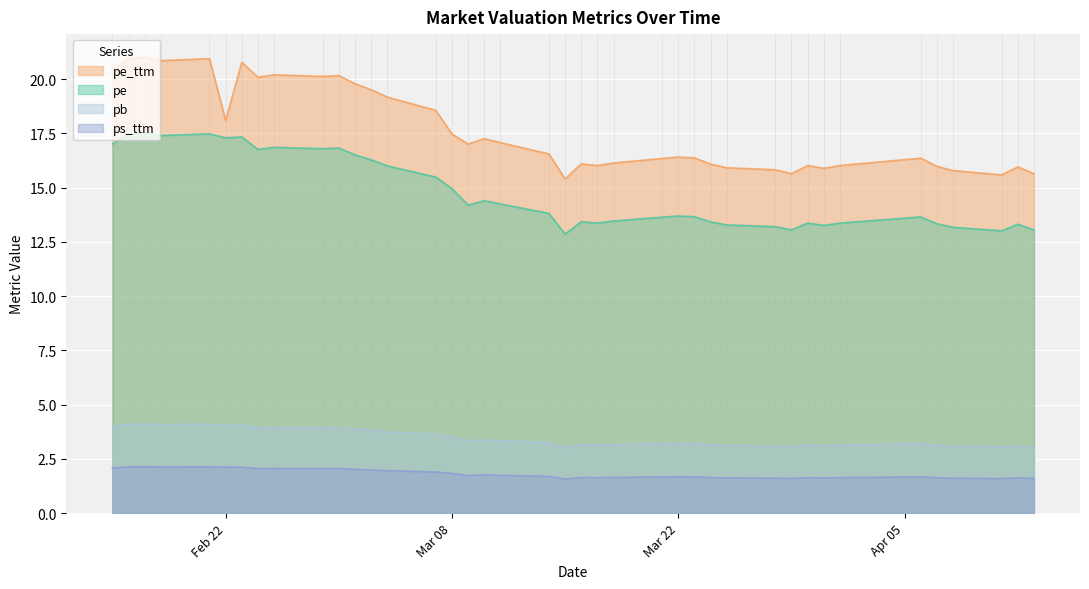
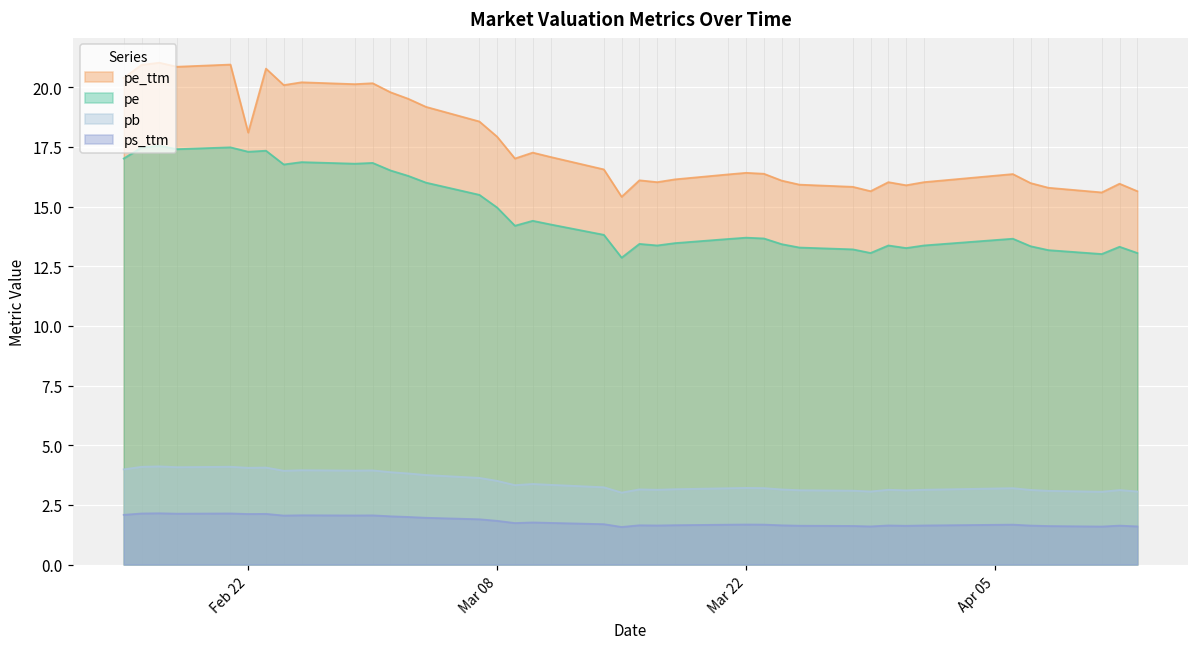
  {
    "pe_ttm": {
      "Feb 22": 18.1,
-     "Mar 08": 17.5,
+     "Mar 08": 17.9,
      "Mar 22": 16.4
    }
  }
